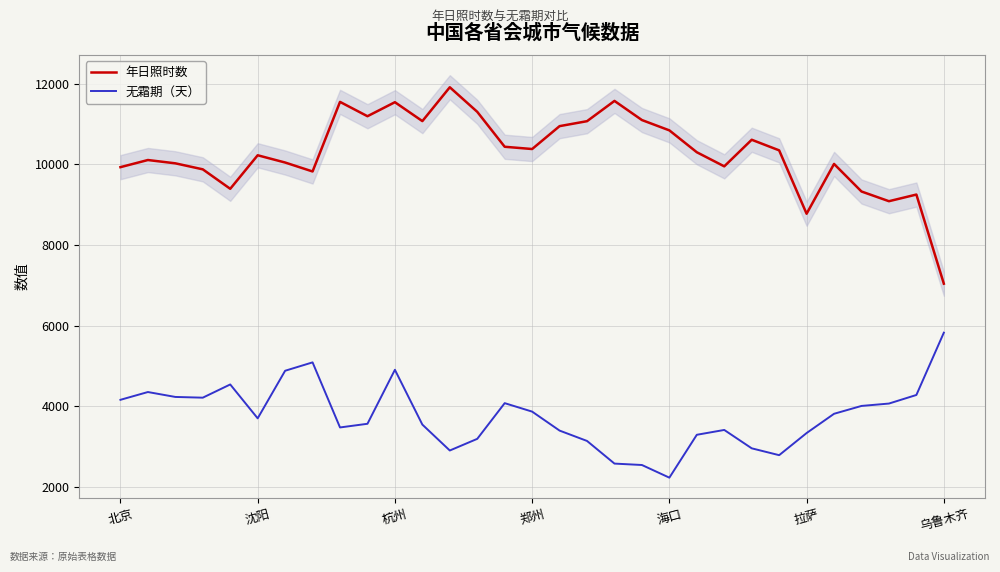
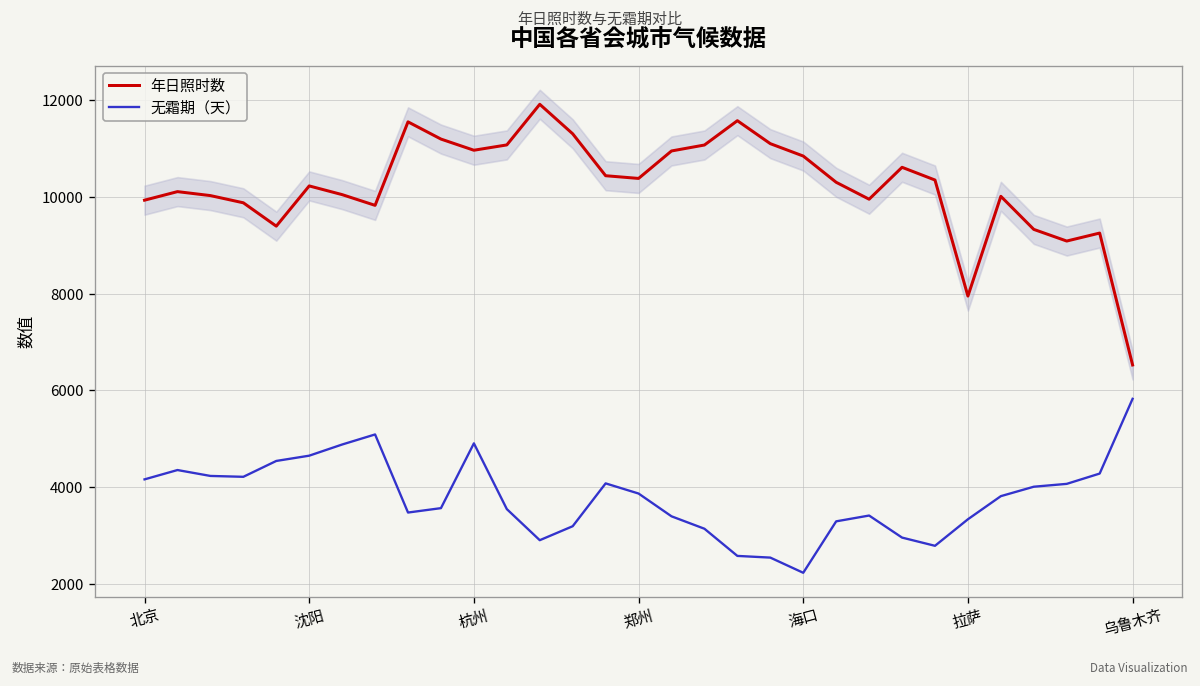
  {
    "年日照时数": {
      "北京": 9900,
      "沈阳": 10200,
-     "杭州": 11500,
+     "杭州": 11000,
      "郑州": 10400,
      "海口": 10800,
-     "拉萨": 8800,
-     "乌鲁木齐": 7000
+     "拉萨": 7900,
+     "乌鲁木齐": 6500
    },
    "无霜期（天）": {
      "北京": 4200,
-     "沈阳": 3700,
+     "沈阳": 4600,
      "杭州": 4900,
      "郑州": 3900,
      "海口": 2200,
      "拉萨": 3300,
      "乌鲁木齐": 5800
    }
  }
